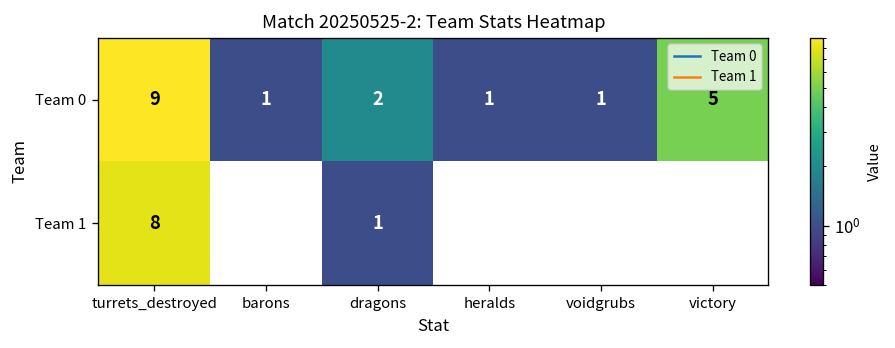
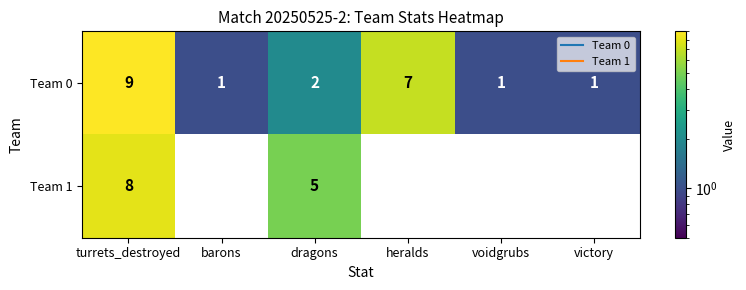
  {
    "Team 0": {
      "turrets_destroyed": 9,
      "barons": 1,
      "dragons": 2,
-     "heralds": 1,
+     "heralds": 7,
      "voidgrubs": 1,
-     "victory": 5
+     "victory": 1
    },
    "Team 1": {
      "turrets_destroyed": 8,
-     "dragons": 1
+     "dragons": 5
    }
  }
